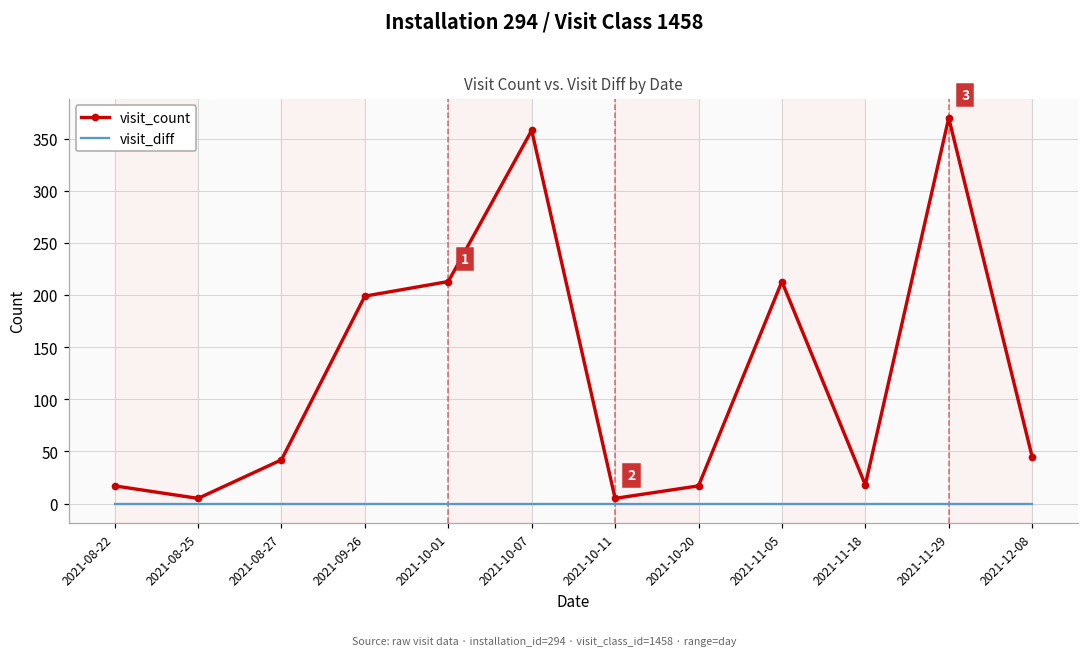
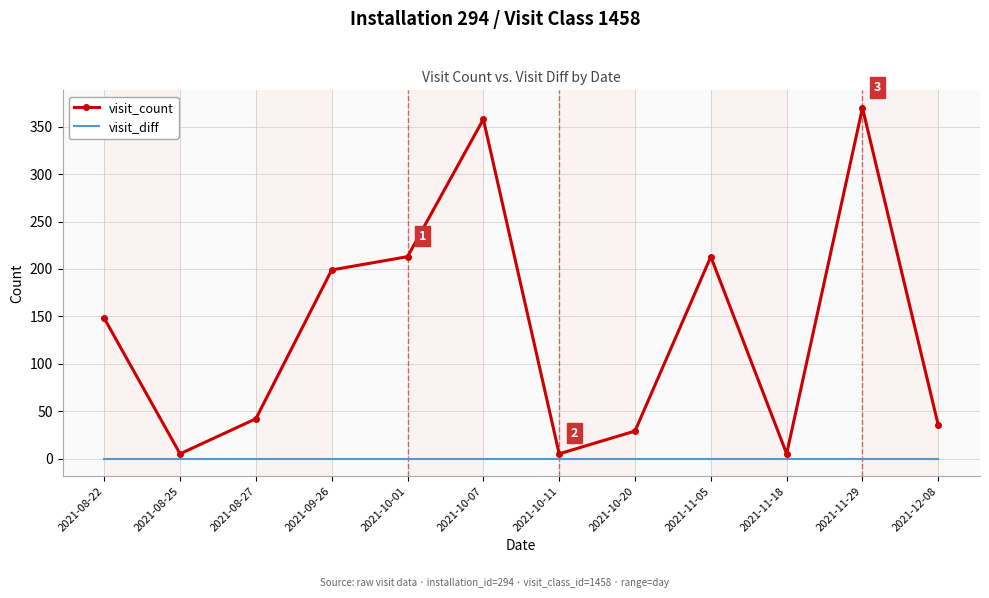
  {
    "visit_count": {
-     "2021-08-22": 20,
+     "2021-08-22": 150,
      "2021-08-25": 10,
      "2021-08-27": 40,
      "2021-09-26": 200,
      "2021-10-07": 360,
-     "2021-10-20": 20,
+     "2021-10-20": 30,
      "2021-11-05": 210,
-     "2021-11-18": 20,
-     "2021-12-08": 50
+     "2021-11-18": 10,
+     "2021-12-08": 40
    },
    "visit_diff": {
      "2021-08-22": 0,
      "2021-08-25": 0,
      "2021-08-27": 0,
      "2021-09-26": 0,
      "2021-10-01": 0,
      "2021-10-07": 0,
      "2021-10-11": 0,
      "2021-10-20": 0,
      "2021-11-05": 0,
      "2021-11-18": 0,
      "2021-11-29": 0,
      "2021-12-08": 0
    }
  }
